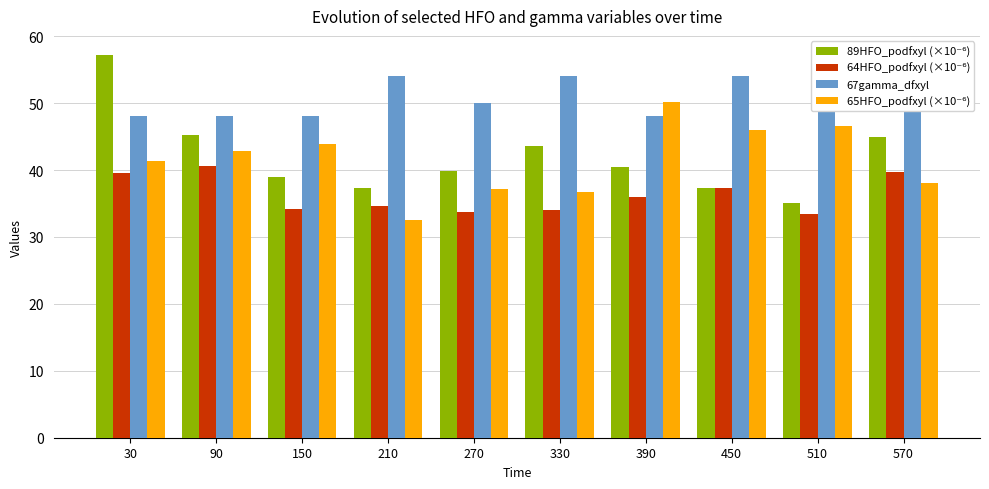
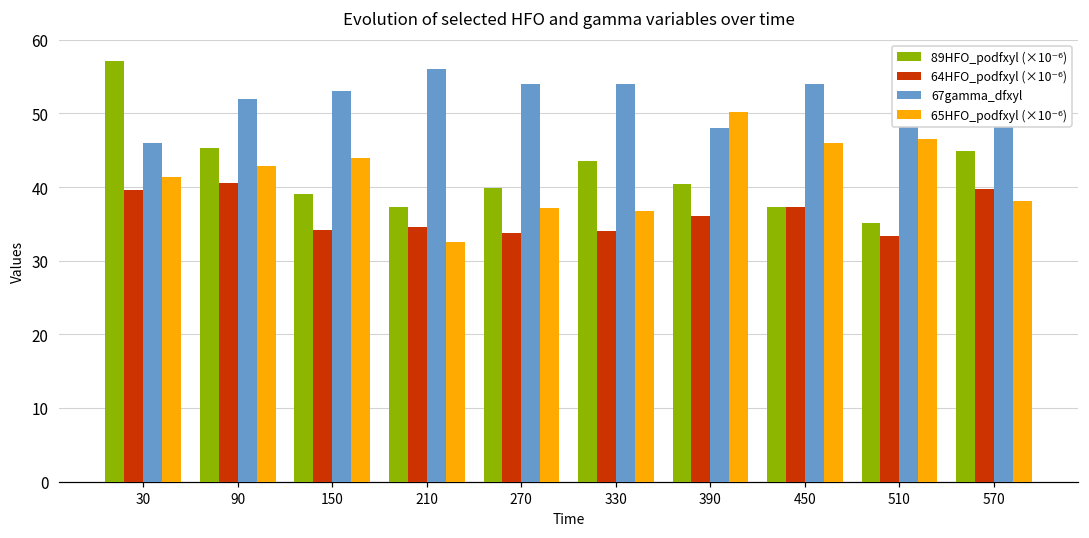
  {
    "89HFO_podfxyl (×10⁻⁶)": {
      "30": 57,
      "90": 45,
      "150": 39,
      "210": 37,
      "270": 40,
      "330": 44,
      "390": 40,
      "450": 37,
      "510": 35,
      "570": 45
    },
    "64HFO_podfxyl (×10⁻⁶)": {
      "30": 40,
      "90": 41,
      "150": 34,
      "210": 35,
      "270": 34,
      "330": 34,
      "390": 36,
      "450": 37,
      "510": 33,
      "570": 40
    },
    "67gamma_dfxyl": {
-     "30": 48,
-     "90": 48,
-     "150": 48,
-     "210": 54,
-     "270": 50,
+     "30": 46,
+     "90": 52,
+     "150": 53,
+     "210": 56,
+     "270": 54,
      "330": 54,
      "390": 48,
      "450": 54
    },
    "65HFO_podfxyl (×10⁻⁶)": {
      "30": 41,
      "90": 43,
      "150": 44,
      "210": 33,
      "270": 37,
      "330": 37,
      "390": 50,
      "450": 46,
      "510": 47,
      "570": 38
    }
  }
